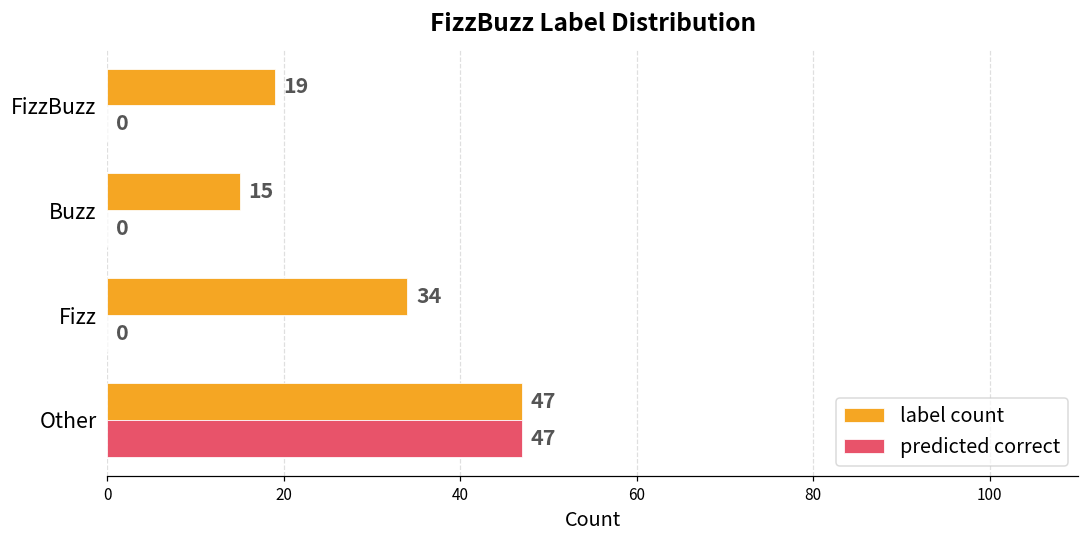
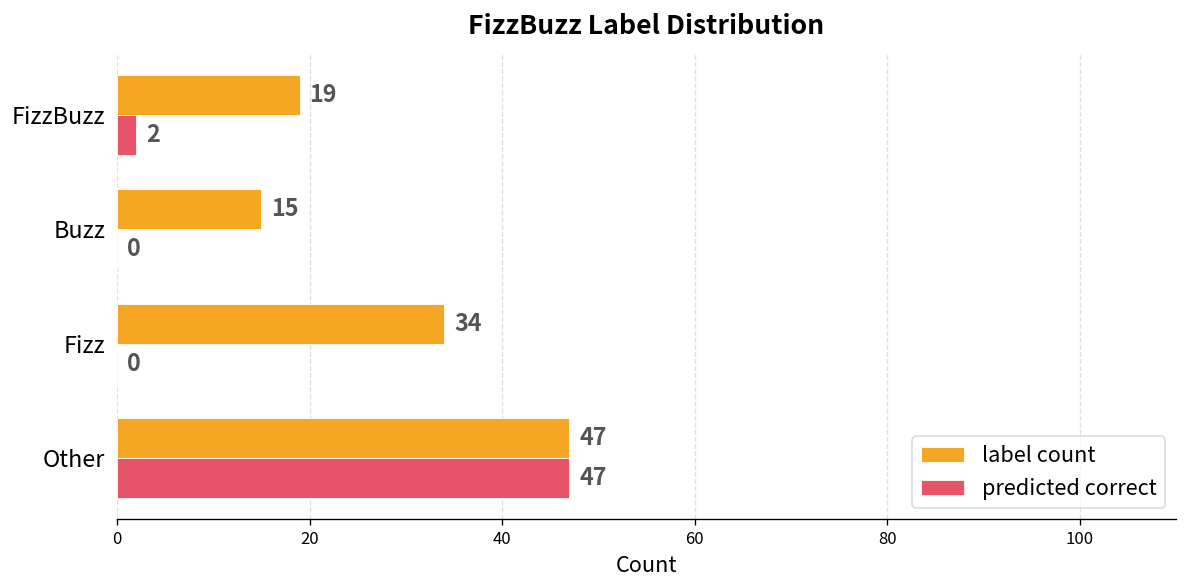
  {
    "label count": {
      "FizzBuzz": 19,
      "Buzz": 15,
      "Fizz": 34,
      "Other": 47
    },
    "predicted correct": {
-     "FizzBuzz": 0,
+     "FizzBuzz": 2,
      "Buzz": 0,
      "Fizz": 0,
      "Other": 47
    }
  }
